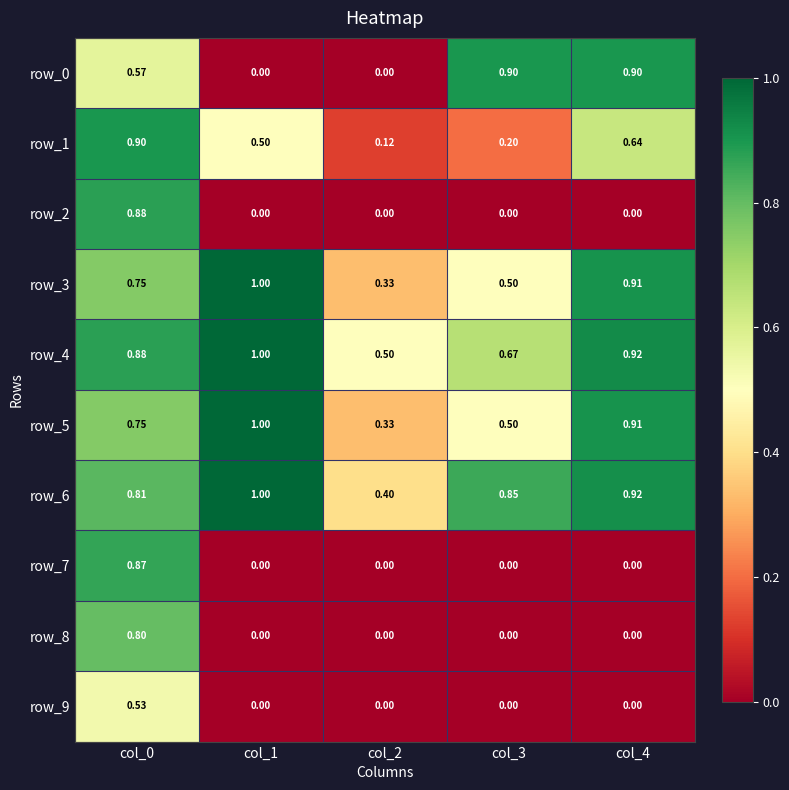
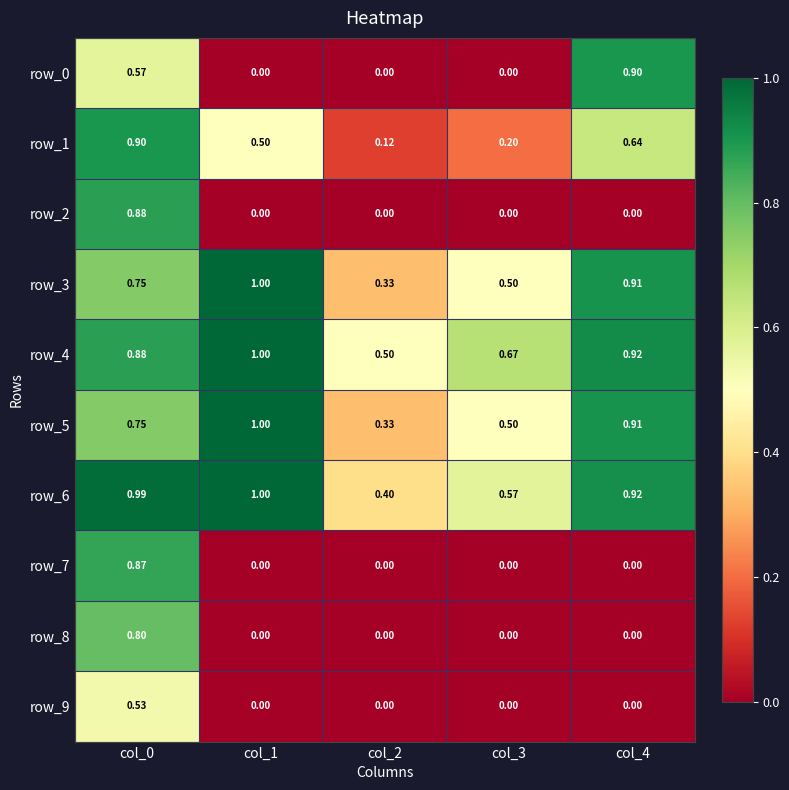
  {
    "row_0": {
      "col_0": 0.57,
      "col_1": 0.00,
      "col_2": 0.00,
-     "col_3": 0.90,
+     "col_3": 0.00,
      "col_4": 0.90
    },
    "row_1": {
      "col_0": 0.90,
      "col_1": 0.50,
      "col_2": 0.12,
      "col_3": 0.20,
      "col_4": 0.64
    },
    "row_2": {
      "col_0": 0.88,
      "col_1": 0.00,
      "col_2": 0.00,
      "col_3": 0.00,
      "col_4": 0.00
    },
    "row_3": {
      "col_0": 0.75,
      "col_1": 1.00,
      "col_2": 0.33,
      "col_3": 0.50,
      "col_4": 0.91
    },
    "row_4": {
      "col_0": 0.88,
      "col_1": 1.00,
      "col_2": 0.50,
      "col_3": 0.67,
      "col_4": 0.92
    },
    "row_5": {
      "col_0": 0.75,
      "col_1": 1.00,
      "col_2": 0.33,
      "col_3": 0.50,
      "col_4": 0.91
    },
    "row_6": {
-     "col_0": 0.81,
+     "col_0": 0.99,
      "col_1": 1.00,
      "col_2": 0.40,
-     "col_3": 0.85,
+     "col_3": 0.57,
      "col_4": 0.92
    },
    "row_7": {
      "col_0": 0.87,
      "col_1": 0.00,
      "col_2": 0.00,
      "col_3": 0.00,
      "col_4": 0.00
    },
    "row_8": {
      "col_0": 0.80,
      "col_1": 0.00,
      "col_2": 0.00,
      "col_3": 0.00,
      "col_4": 0.00
    },
    "row_9": {
      "col_0": 0.53,
      "col_1": 0.00,
      "col_2": 0.00,
      "col_3": 0.00,
      "col_4": 0.00
    }
  }
